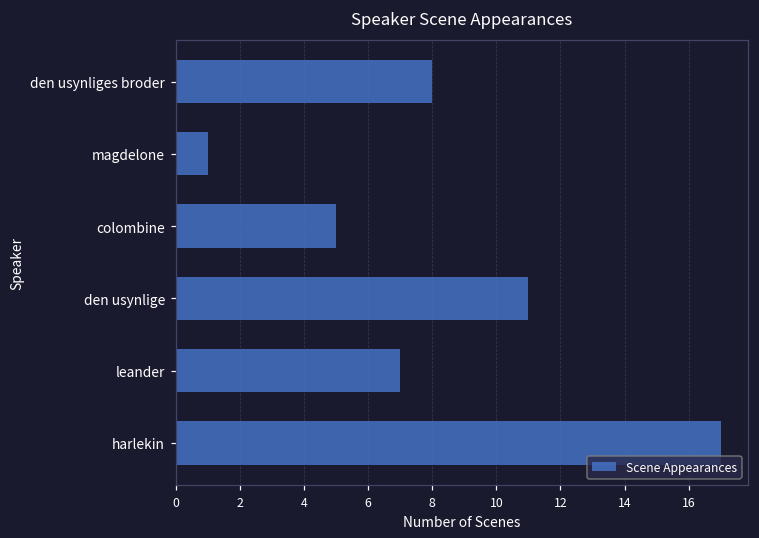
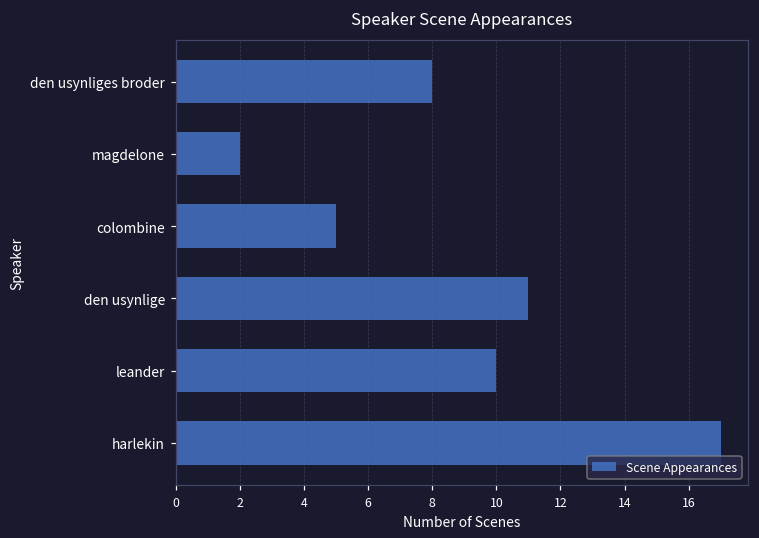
  {
    "den usynliges broder": 8,
-   "magdelone": 1,
+   "magdelone": 2,
    "colombine": 5,
    "den usynlige": 11,
-   "leander": 7,
+   "leander": 10,
    "harlekin": 17
  }
